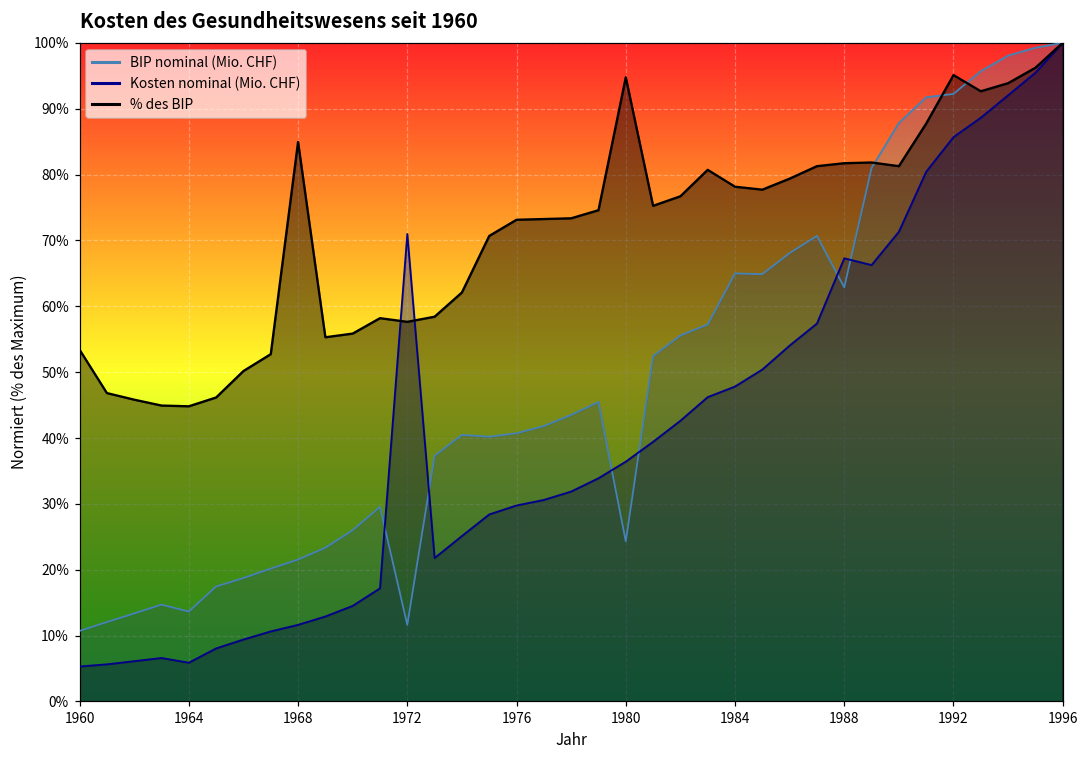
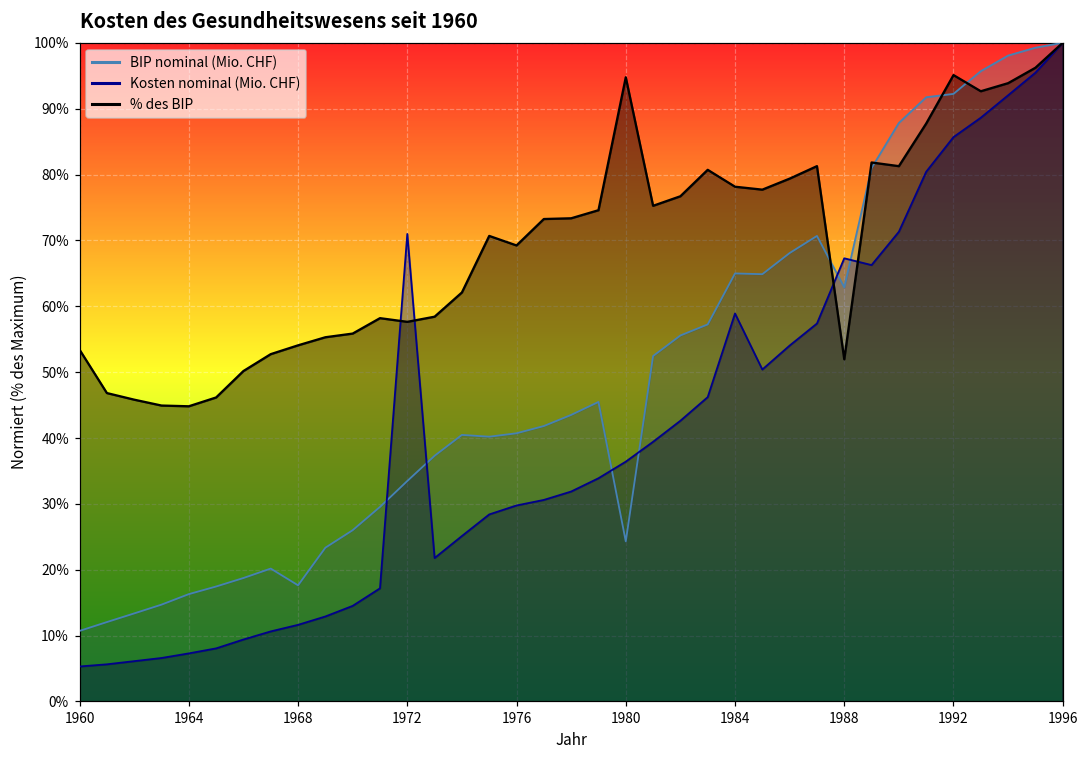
  {
    "BIP nominal (Mio. CHF)": {
      "1960": "11%",
-     "1964": "14%",
-     "1968": "22%",
-     "1972": "12%",
+     "1964": "16%",
+     "1968": "18%",
+     "1972": "33%",
      "1976": "41%",
      "1980": "24%",
      "1984": "65%",
      "1988": "63%",
      "1992": "92%"
    },
    "Kosten nominal (Mio. CHF)": {
      "1960": "5%",
-     "1964": "6%",
+     "1964": "7%",
      "1968": "12%",
      "1972": "71%",
      "1976": "30%",
      "1980": "36%",
-     "1984": "48%",
+     "1984": "59%",
      "1988": "67%",
      "1992": "86%"
    },
    "% des BIP": {
      "1960": "53%",
      "1964": "45%",
-     "1968": "85%",
+     "1968": "54%",
      "1972": "58%",
-     "1976": "73%",
+     "1976": "69%",
      "1980": "95%",
      "1984": "78%",
-     "1988": "82%",
+     "1988": "52%",
      "1992": "95%"
    }
  }
